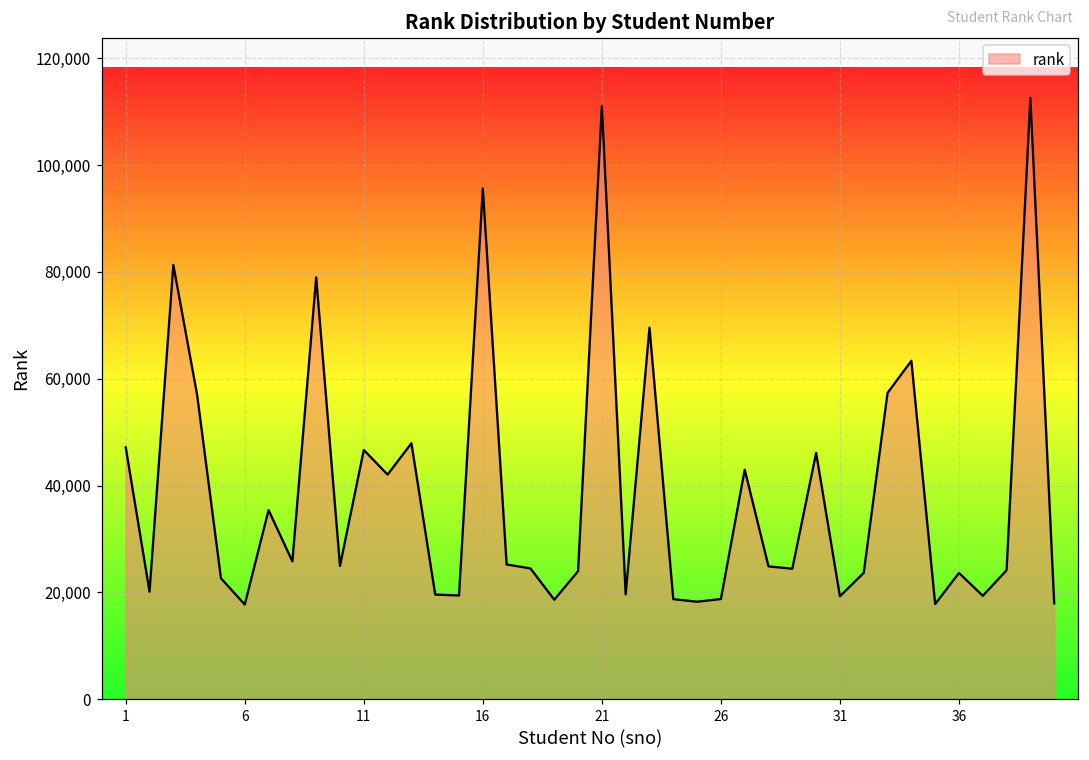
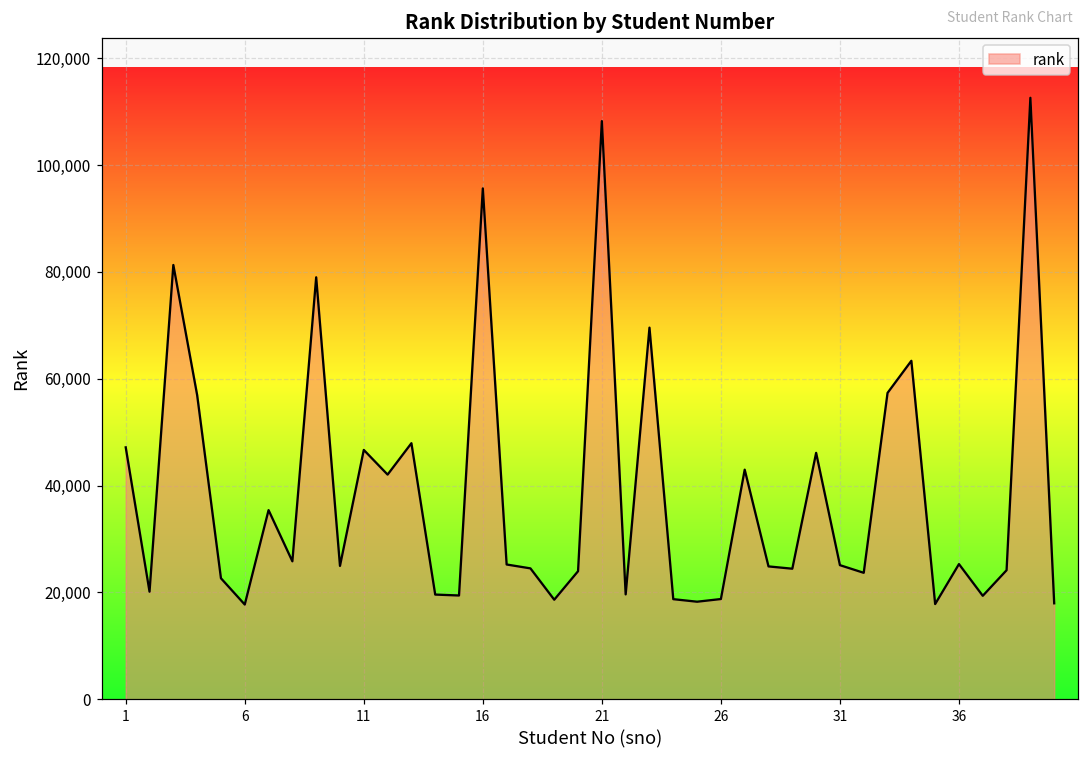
  {
    "1": "47,000",
    "6": "18,000",
    "11": "47,000",
    "16": "96,000",
-   "21": "111,000",
+   "21": "108,000",
    "26": "19,000",
-   "31": "19,000",
-   "36": "24,000"
+   "31": "25,000",
+   "36": "25,000"
  }
